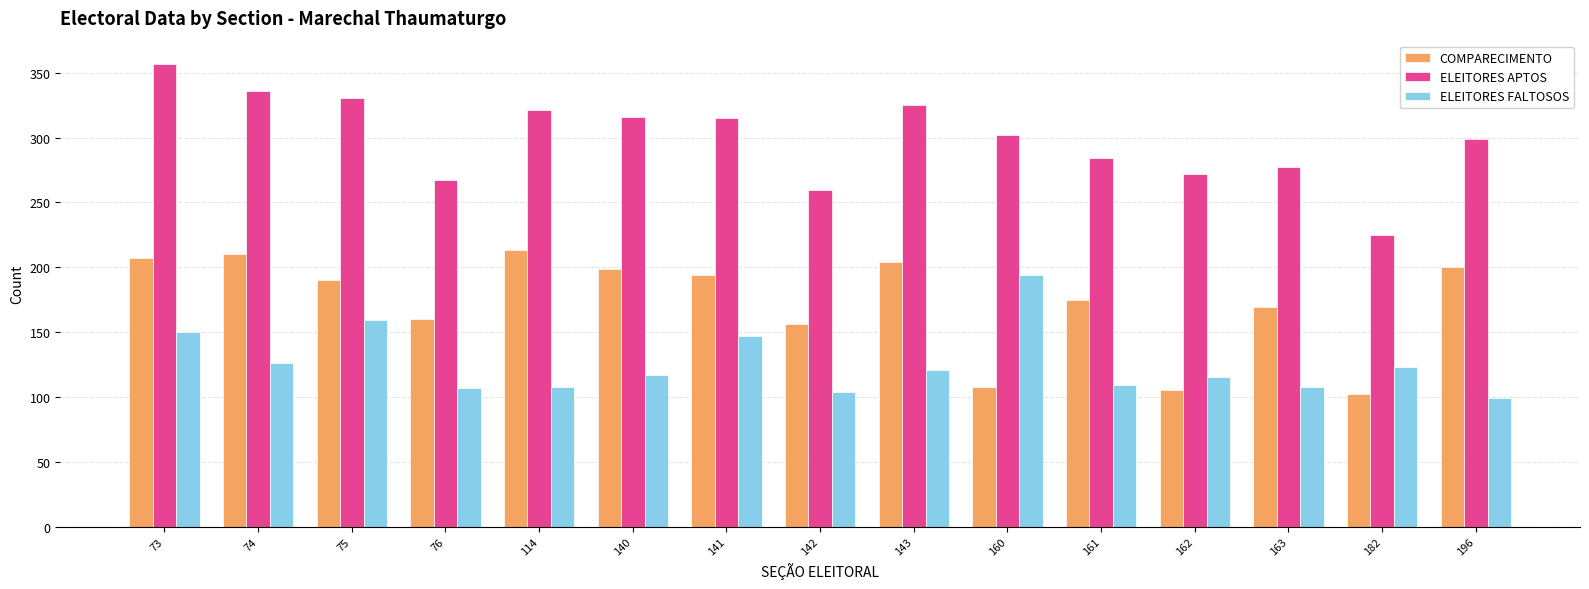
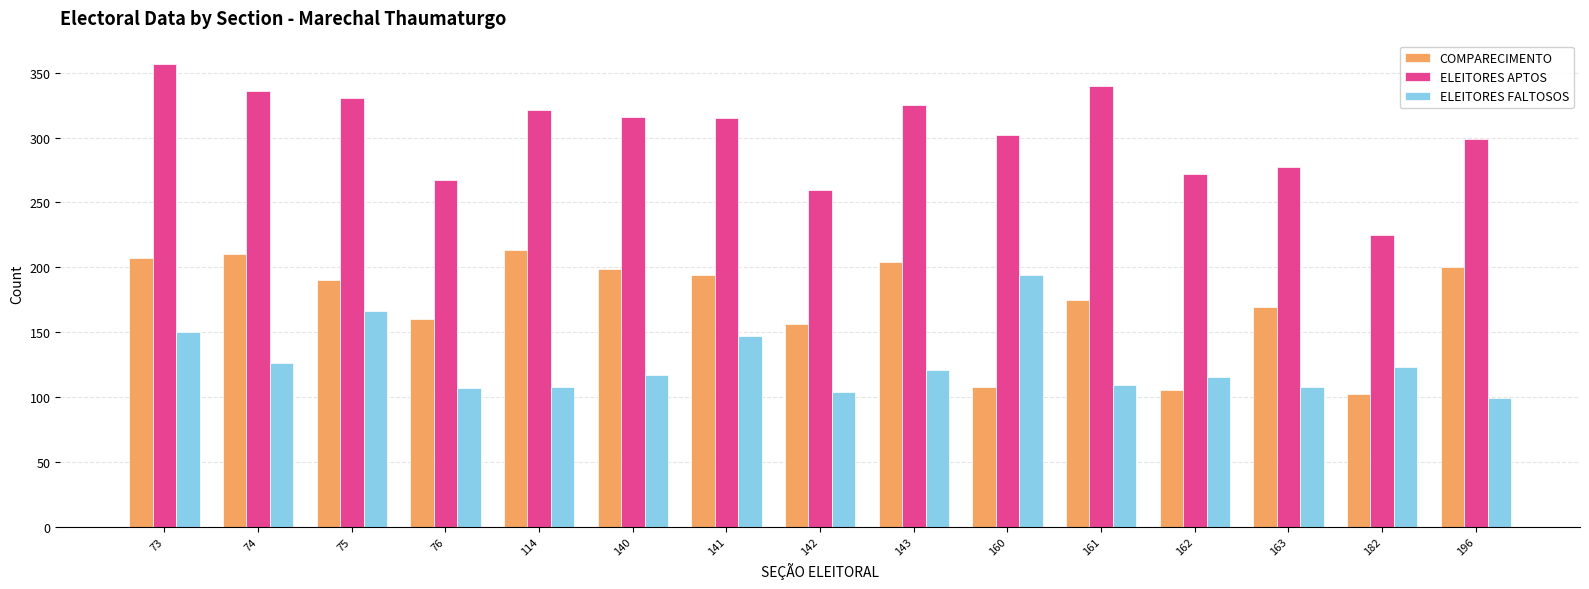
  {
    "COMPARECIMENTO": {
      "73": 207,
      "74": 210,
      "75": 190,
      "76": 160,
      "114": 213,
      "140": 199,
      "141": 194,
      "142": 156,
      "143": 204,
      "160": 108,
      "161": 175,
      "162": 105,
      "163": 169,
      "182": 102,
      "196": 200
    },
    "ELEITORES APTOS": {
      "73": 357,
      "74": 336,
      "75": 331,
      "76": 267,
      "114": 321,
      "140": 316,
      "141": 315,
      "142": 260,
      "143": 325,
      "160": 302,
-     "161": 284,
+     "161": 340,
      "162": 272,
      "163": 277,
      "182": 225,
      "196": 299
    },
    "ELEITORES FALTOSOS": {
      "73": 150,
      "74": 126,
-     "75": 159,
+     "75": 166,
      "76": 107,
      "114": 108,
      "140": 117,
      "141": 147,
      "142": 104,
      "143": 121,
      "160": 194,
      "161": 109,
      "162": 115,
      "163": 108,
      "182": 123,
      "196": 99
    }
  }
